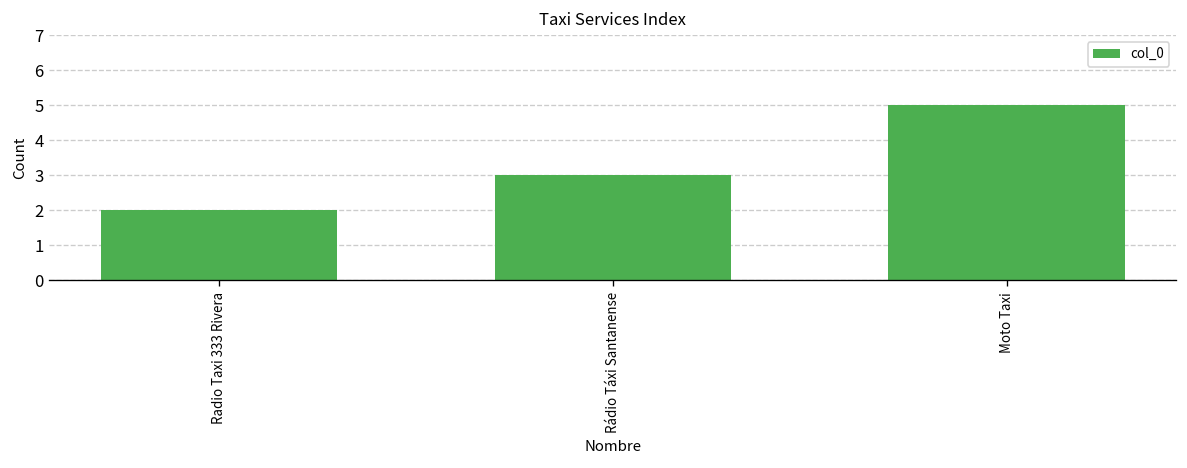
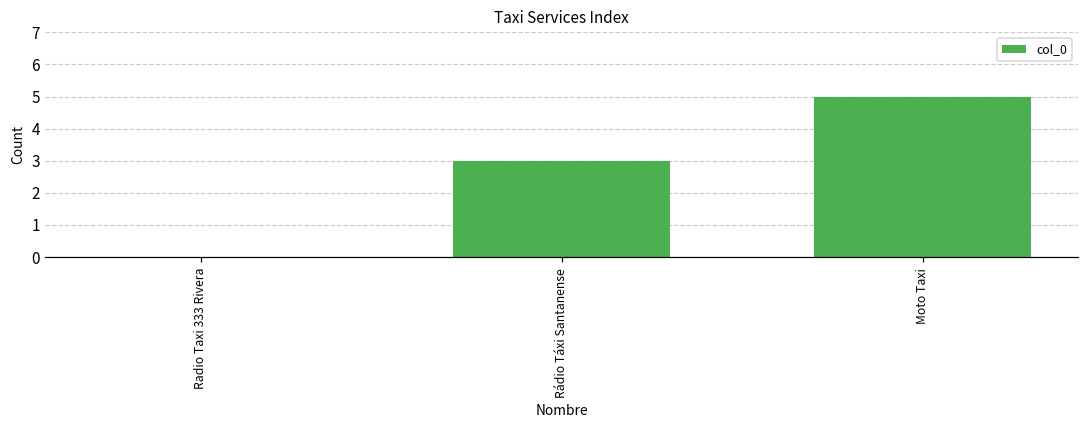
  {
-   "Radio Taxi 333 Rivera": 2,
+   "Radio Taxi 333 Rivera": 0,
    "Rádio Táxi Santanense": 3,
    "Moto Taxi": 5
  }
